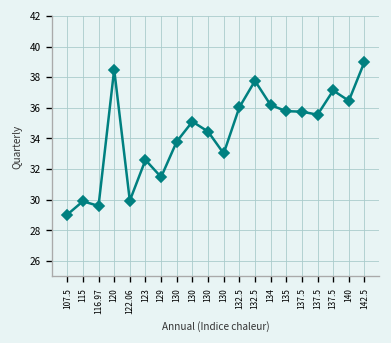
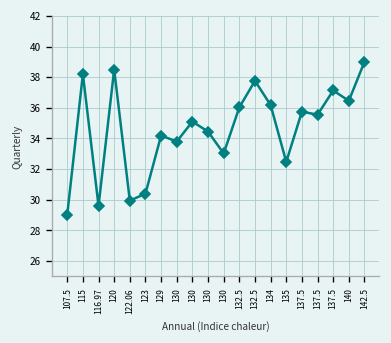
  {
    "107.5": 29.0,
-   "115": 29.9,
+   "115": 38.2,
    "116.97": 29.6,
    "120": 38.5,
    "122.06": 29.9,
-   "123": 32.6,
-   "129": 31.5,
+   "123": 30.4,
+   "129": 34.2,
    "134": 36.2,
-   "135": 35.8,
+   "135": 32.5,
    "140": 36.5,
    "142.5": 39.0
  }
